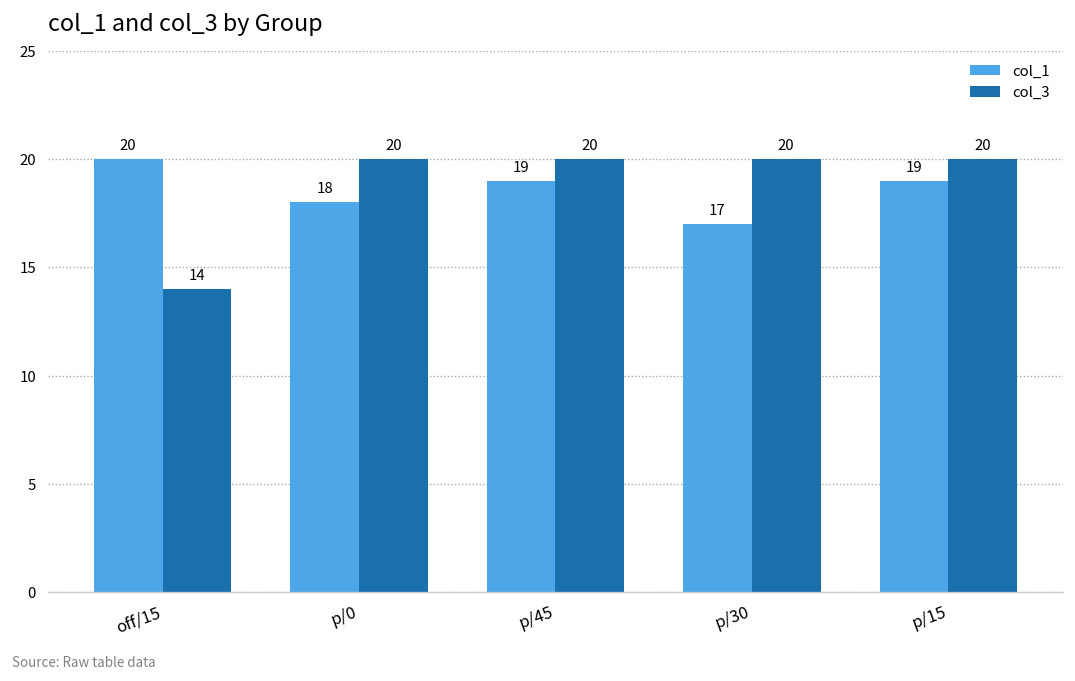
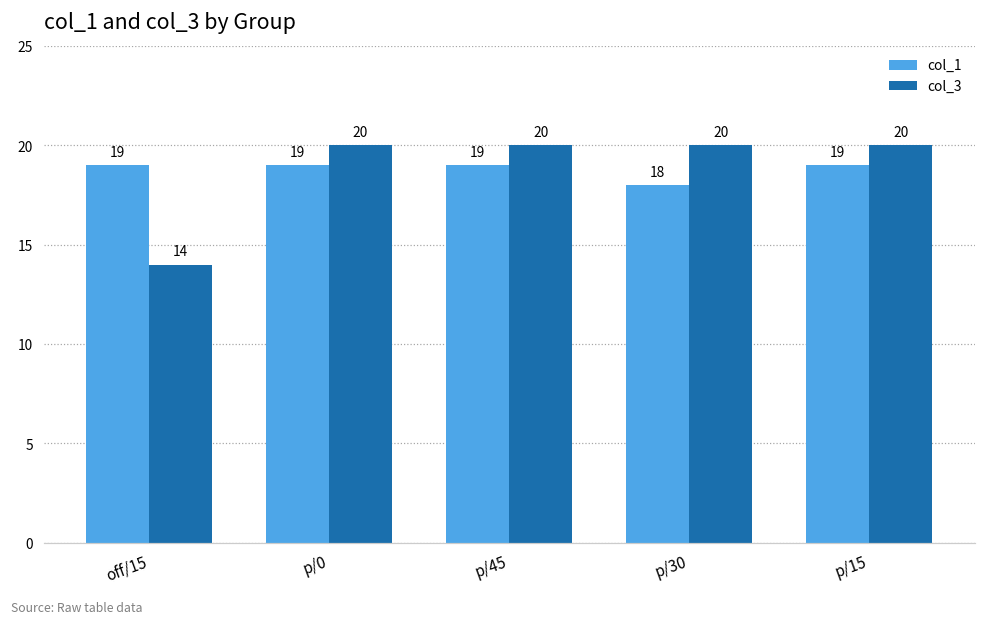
  {
    "col_1": {
-     "off/15": 20,
-     "p/0": 18,
+     "off/15": 19,
+     "p/0": 19,
      "p/45": 19,
-     "p/30": 17,
+     "p/30": 18,
      "p/15": 19
    },
    "col_3": {
      "off/15": 14,
      "p/0": 20,
      "p/45": 20,
      "p/30": 20,
      "p/15": 20
    }
  }
